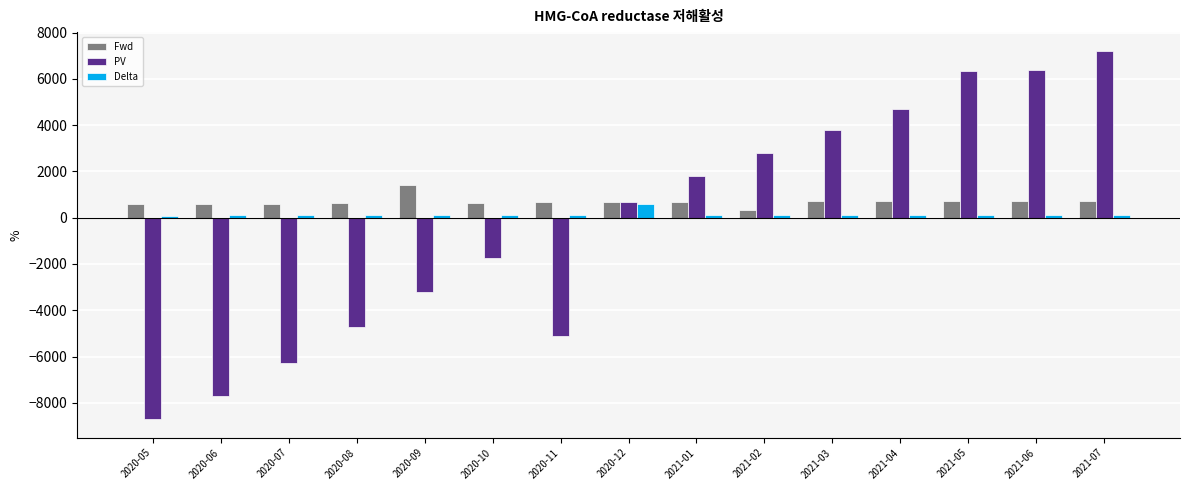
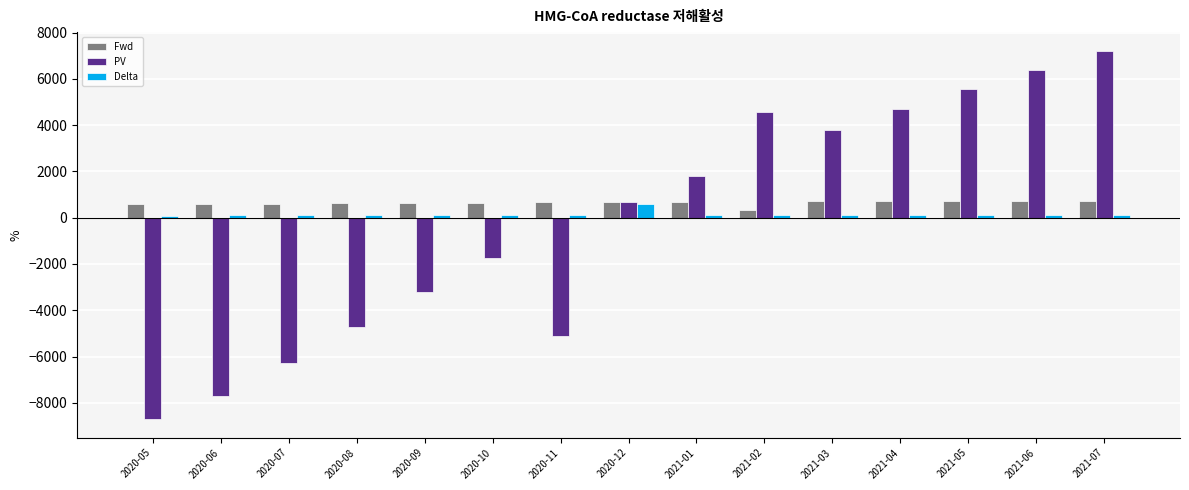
  {
    "Fwd": {
      "2020-05": 600,
      "2020-06": 600,
      "2020-07": 600,
      "2020-08": 600,
-     "2020-09": 1400,
+     "2020-09": 600,
      "2020-10": 600,
      "2020-11": 700,
      "2020-12": 700,
      "2021-01": 700,
      "2021-02": 300,
      "2021-03": 700,
      "2021-04": 700,
      "2021-05": 700,
      "2021-06": 700,
      "2021-07": 700
    },
    "PV": {
      "2020-05": -8700,
      "2020-06": -7700,
      "2020-07": -6300,
      "2020-08": -4700,
      "2020-09": -3200,
      "2020-10": -1700,
      "2020-11": -5100,
      "2020-12": 700,
      "2021-01": 1800,
-     "2021-02": 2800,
+     "2021-02": 4600,
      "2021-03": 3800,
      "2021-04": 4700,
-     "2021-05": 6300,
+     "2021-05": 5600,
      "2021-06": 6400,
      "2021-07": 7200
    },
    "Delta": {
      "2020-12": 600
    }
  }
